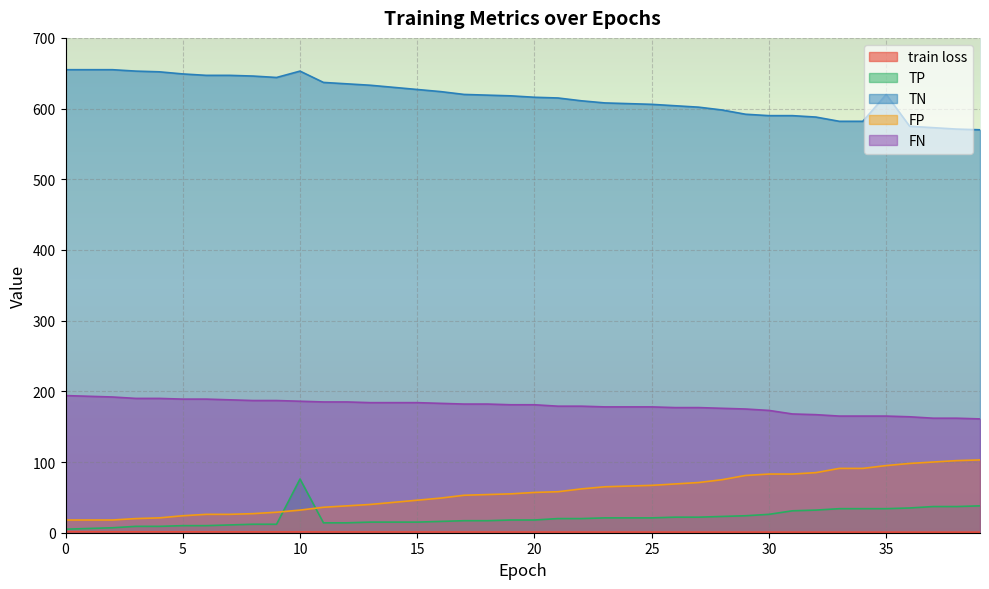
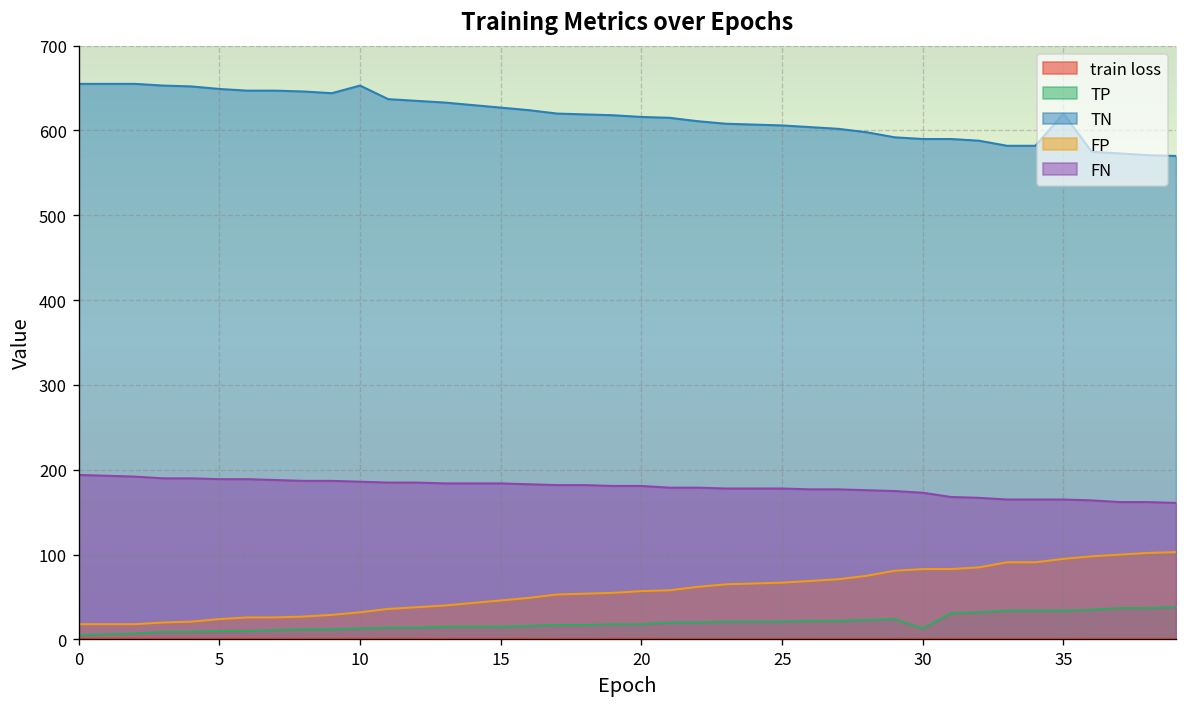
  {
    "train loss": {
      "0": 0,
      "5": 0,
      "10": 0,
      "15": 0,
      "20": 0,
      "25": 0,
      "30": 0,
      "35": 0
    },
    "TP": {
      "0": 10,
      "5": 10,
-     "10": 80,
+     "10": 10,
      "15": 20,
      "20": 20,
      "25": 20,
-     "30": 30,
+     "30": 10,
      "35": 30
    },
    "TN": {
      "0": 660,
      "5": 650,
      "10": 650,
      "15": 630,
      "20": 620,
      "25": 610,
      "30": 590
    },
    "FP": {
      "0": 20,
      "5": 20,
      "10": 30,
      "15": 50,
      "20": 60,
      "25": 70,
      "30": 80,
      "35": 100
    },
    "FN": {
      "0": 190,
      "5": 190,
      "10": 190,
      "15": 180,
      "20": 180,
      "25": 180,
      "30": 170,
      "35": 170
    }
  }
